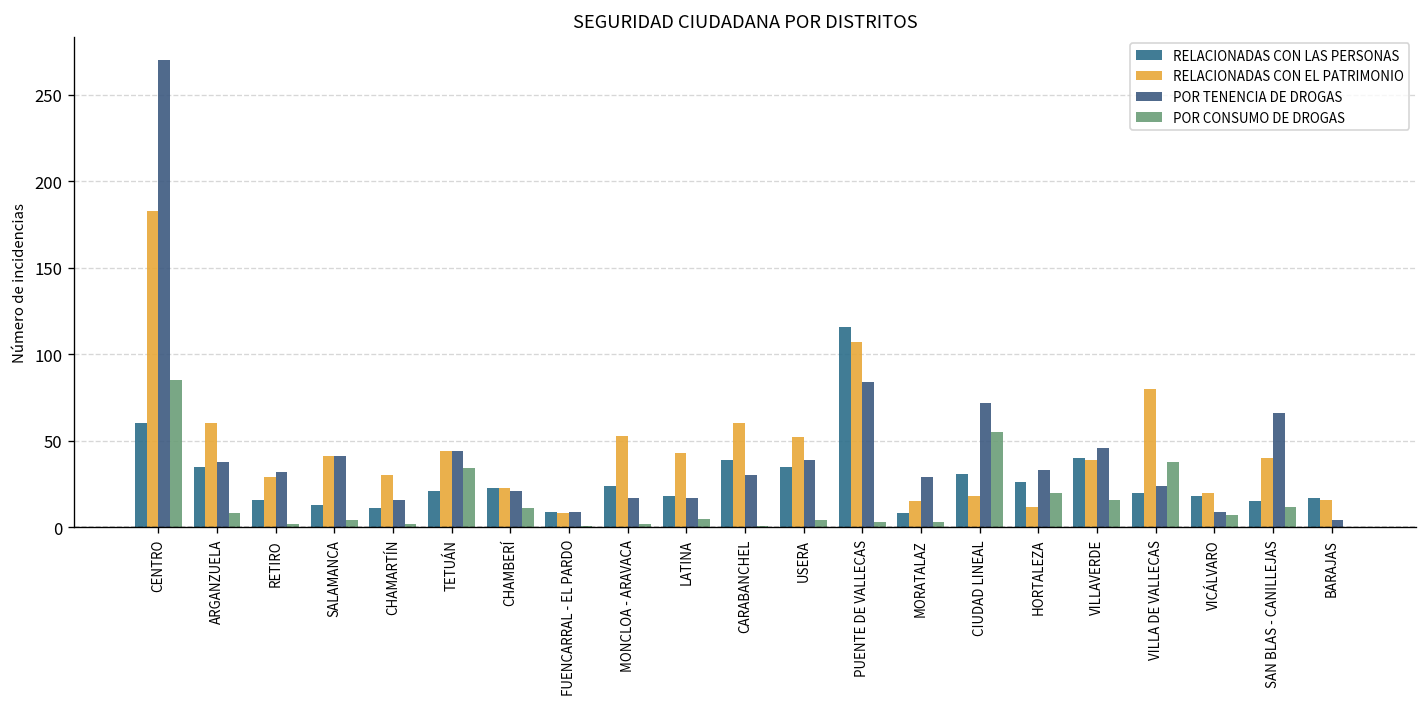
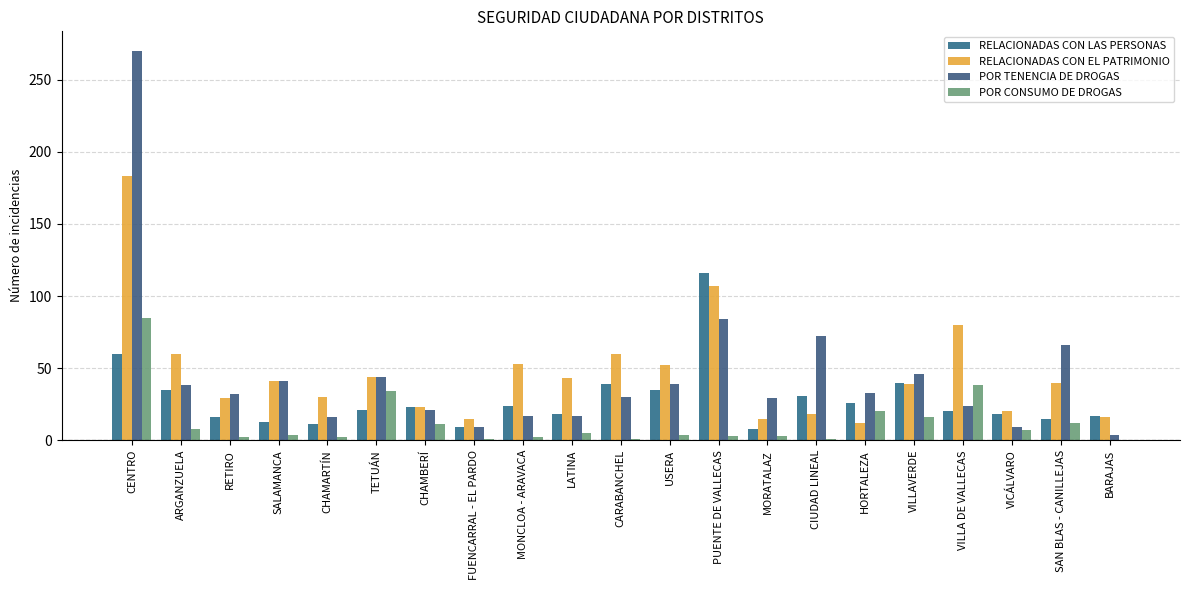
  {
    "RELACIONADAS CON EL PATRIMONIO": {
      "CENTRO": 183,
      "ARGANZUELA": 60,
      "RETIRO": 29,
      "SALAMANCA": 41,
      "CHAMARTÍN": 30,
      "TETUÁN": 44,
      "CHAMBERÍ": 23,
-     "FUENCARRAL - EL PARDO": 8,
+     "FUENCARRAL - EL PARDO": 15,
      "MONCLOA - ARAVACA": 53,
      "LATINA": 43,
      "CARABANCHEL": 60,
      "USERA": 52,
      "PUENTE DE VALLECAS": 107,
      "MORATALAZ": 15,
      "CIUDAD LINEAL": 18,
      "HORTALEZA": 12,
      "VILLAVERDE": 39,
      "VILLA DE VALLECAS": 80,
      "VICÁLVARO": 20,
      "SAN BLAS - CANILLEJAS": 40,
      "BARAJAS": 16
    },
    "POR CONSUMO DE DROGAS": {
      "CENTRO": 85,
      "ARGANZUELA": 8,
      "RETIRO": 2,
      "SALAMANCA": 4,
      "CHAMARTÍN": 2,
      "TETUÁN": 34,
      "CHAMBERÍ": 11,
      "MONCLOA - ARAVACA": 2,
      "LATINA": 5,
      "USERA": 4,
      "PUENTE DE VALLECAS": 3,
      "MORATALAZ": 3,
-     "CIUDAD LINEAL": 55,
+     "CIUDAD LINEAL": 1,
      "HORTALEZA": 20,
      "VILLAVERDE": 16,
      "VILLA DE VALLECAS": 38,
      "VICÁLVARO": 7,
      "SAN BLAS - CANILLEJAS": 12,
      "BARAJAS": 0
    }
  }
